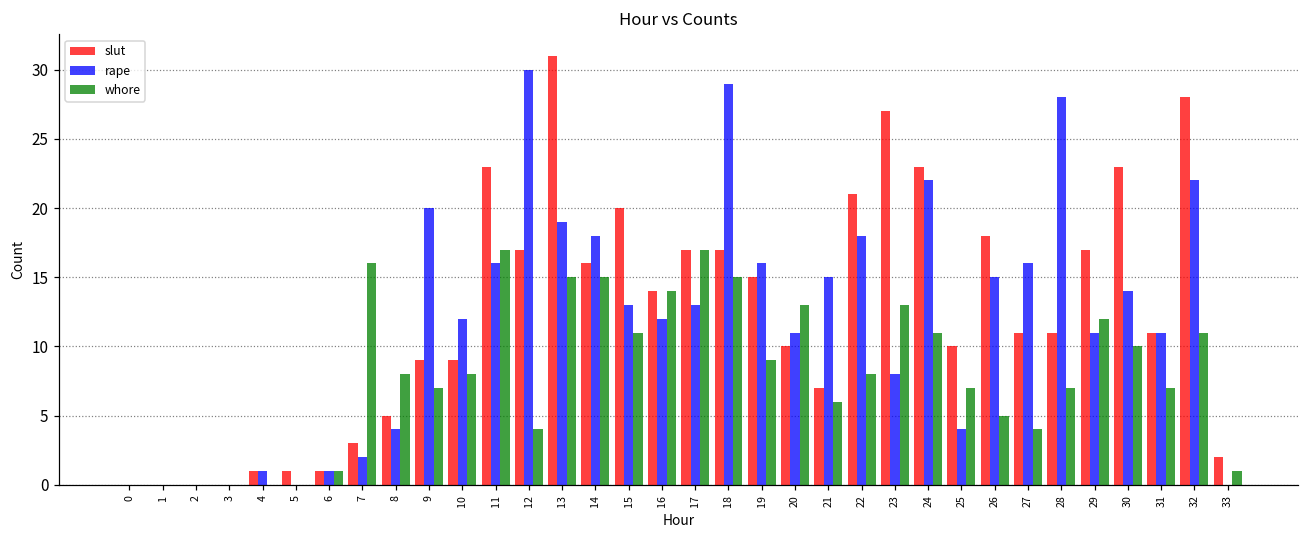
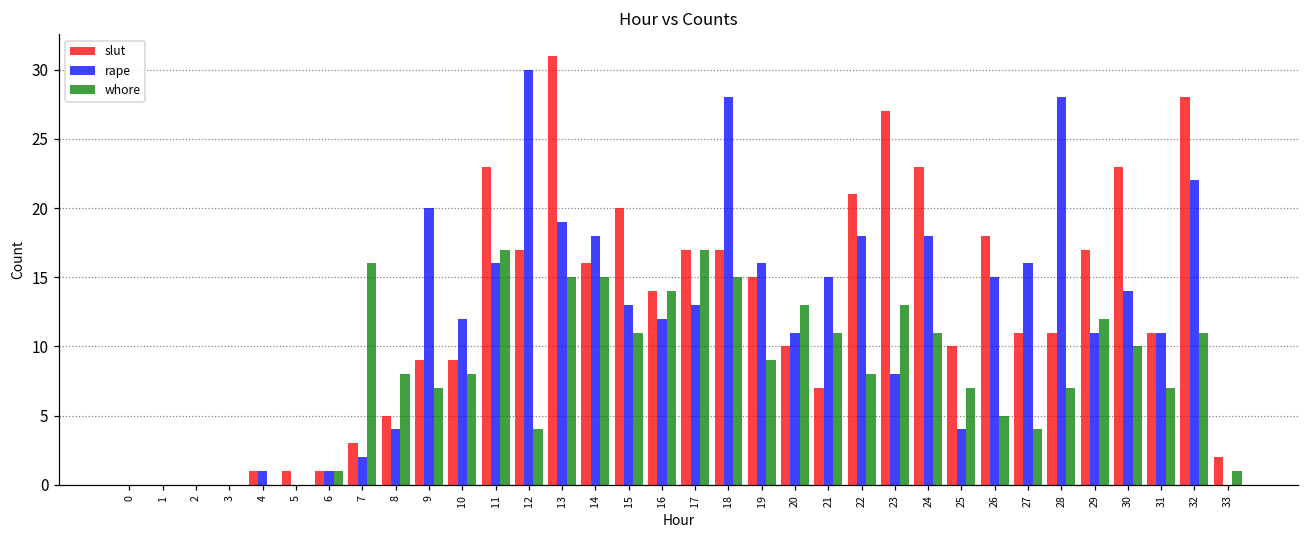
  {
    "slut": {
      "0": 0,
      "1": 0,
      "2": 0,
      "3": 0,
      "4": 1,
      "5": 1,
      "6": 1,
      "7": 3,
      "8": 5,
      "9": 9,
      "10": 9,
      "11": 23,
      "12": 17,
      "13": 31,
      "14": 16,
      "15": 20,
      "16": 14,
      "17": 17,
      "18": 17,
      "19": 15,
      "20": 10,
      "21": 7,
      "22": 21,
      "23": 27,
      "24": 23,
      "25": 10,
      "26": 18,
      "27": 11,
      "28": 11,
      "29": 17,
      "30": 23,
      "31": 11,
      "32": 28,
      "33": 2
    },
    "rape": {
      "0": 0,
      "1": 0,
      "2": 0,
      "3": 0,
      "4": 1,
      "5": 0,
      "6": 1,
      "7": 2,
      "8": 4,
      "9": 20,
      "10": 12,
      "11": 16,
      "12": 30,
      "13": 19,
      "14": 18,
      "15": 13,
      "16": 12,
      "17": 13,
-     "18": 29,
+     "18": 28,
      "19": 16,
      "20": 11,
      "21": 15,
      "22": 18,
      "23": 8,
-     "24": 22,
+     "24": 18,
      "25": 4,
      "26": 15,
      "27": 16,
      "28": 28,
      "29": 11,
      "30": 14,
      "31": 11,
      "32": 22,
      "33": 0
    },
    "whore": {
      "0": 0,
      "1": 0,
      "2": 0,
      "3": 0,
      "4": 0,
      "5": 0,
      "6": 1,
      "7": 16,
      "8": 8,
      "9": 7,
      "10": 8,
      "11": 17,
      "12": 4,
      "13": 15,
      "14": 15,
      "15": 11,
      "16": 14,
      "17": 17,
      "18": 15,
      "19": 9,
      "20": 13,
-     "21": 6,
+     "21": 11,
      "22": 8,
      "23": 13,
      "24": 11,
      "25": 7,
      "26": 5,
      "27": 4,
      "28": 7,
      "29": 12,
      "30": 10,
      "31": 7,
      "32": 11,
      "33": 1
    }
  }
